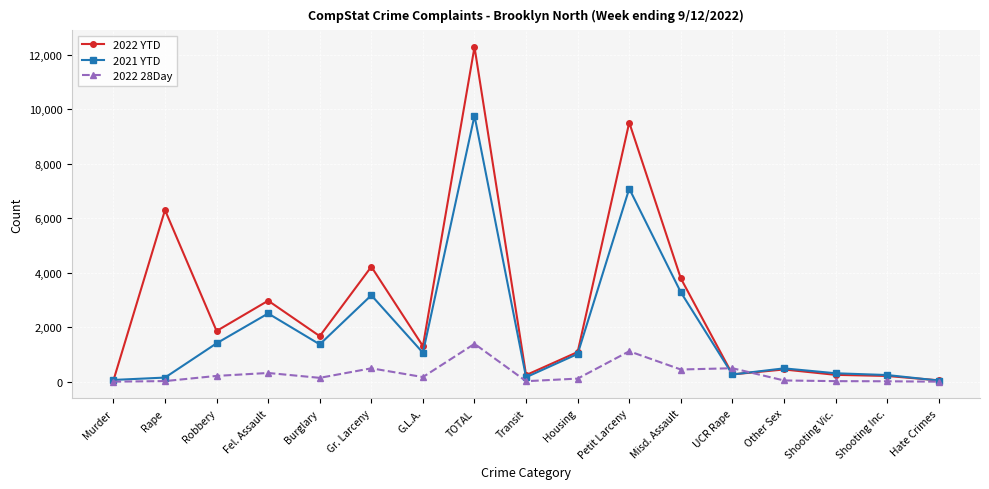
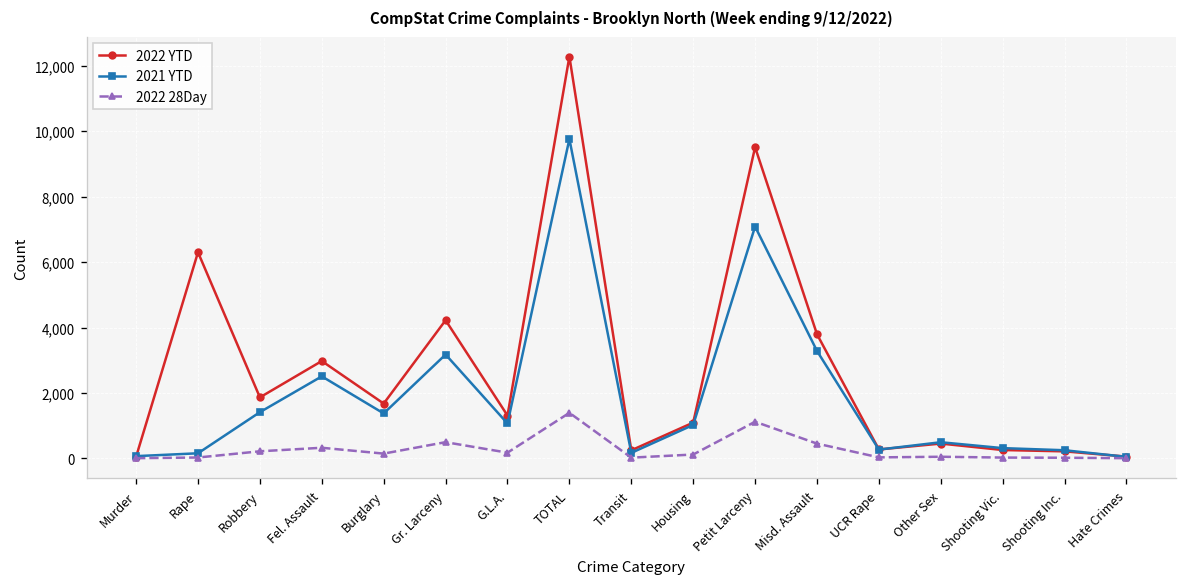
  {
    "2022 YTD": {
      "Rape": "6,300",
      "Robbery": "1,900",
      "Fel. Assault": "3,000",
      "Burglary": "1,700",
      "Gr. Larceny": "4,200",
      "G.L.A.": "1,300",
      "TOTAL": "12,300",
      "Petit Larceny": "9,500",
      "Misd. Assault": "3,800"
    },
    "2021 YTD": {
      "Rape": "200",
      "Robbery": "1,400",
      "Fel. Assault": "2,500",
      "Burglary": "1,400",
      "Gr. Larceny": "3,200",
      "G.L.A.": "1,100",
      "TOTAL": "9,800",
      "Petit Larceny": "7,100",
      "Misd. Assault": "3,300"
    },
    "2022 28Day": {
      "Rape": "0",
      "Robbery": "200",
      "Fel. Assault": "300",
      "Burglary": "100",
      "Gr. Larceny": "500",
      "G.L.A.": "200",
      "TOTAL": "1,400",
      "Transit": "0",
      "Housing": "100",
      "Petit Larceny": "1,100",
      "Misd. Assault": "500",
-     "UCR Rape": "500",
+     "UCR Rape": "0",
      "Other Sex": "100",
      "Shooting Vic.": "0",
      "Shooting Inc.": "0"
    }
  }
